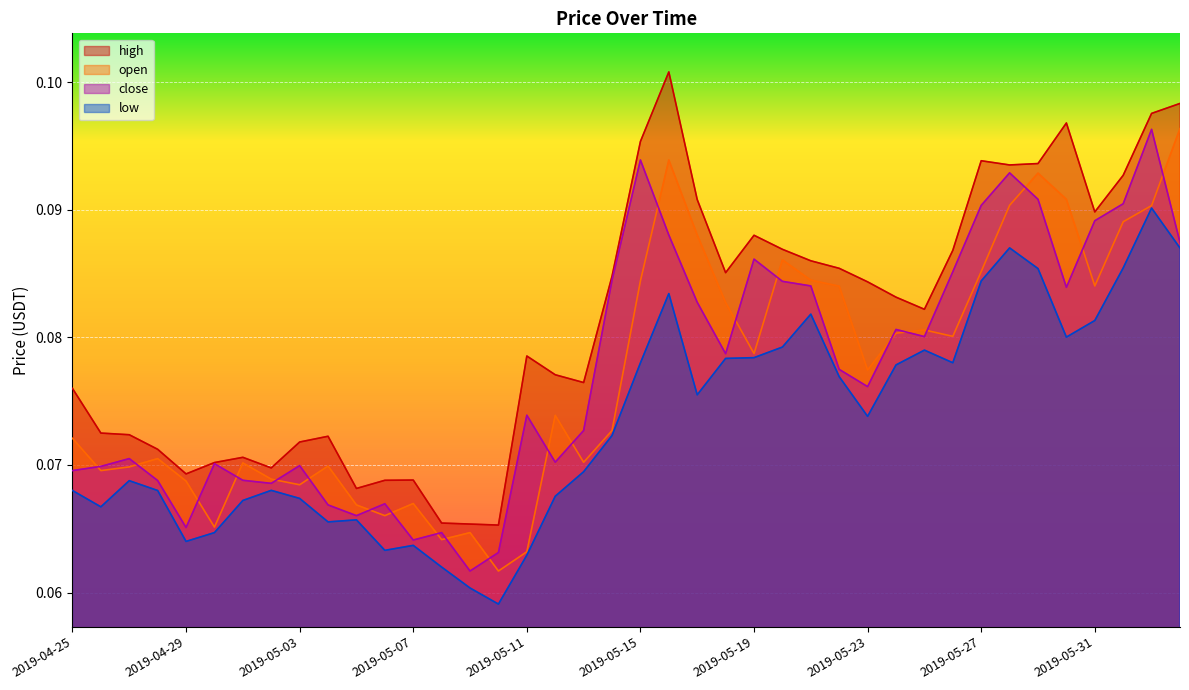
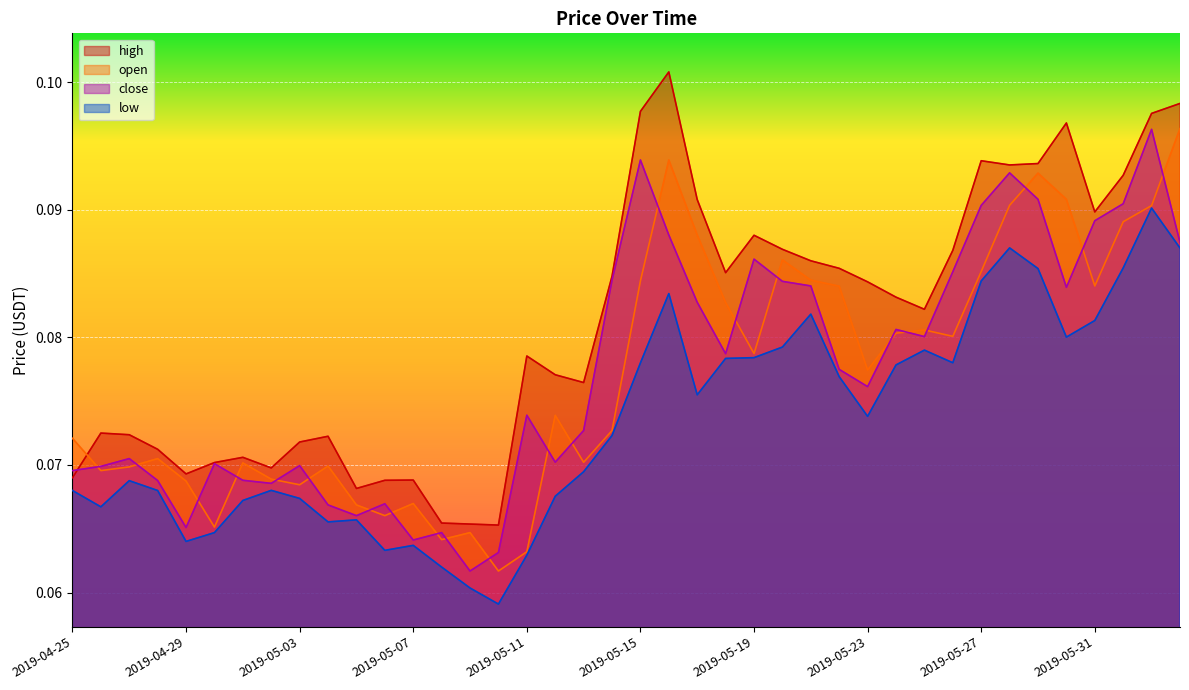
  {
    "high": {
-     "2019-04-25": 0.076,
+     "2019-04-25": 0.069,
      "2019-04-29": 0.0693,
      "2019-05-03": 0.0718,
      "2019-05-07": 0.0688,
      "2019-05-11": 0.0785,
-     "2019-05-15": 0.0954,
+     "2019-05-15": 0.0977,
      "2019-05-19": 0.0880,
      "2019-05-23": 0.0844,
      "2019-05-27": 0.0938,
      "2019-05-31": 0.0898
    },
    "open": {
      "2019-04-25": 0.0721,
      "2019-04-29": 0.0687,
      "2019-05-03": 0.0685,
      "2019-05-07": 0.0670,
      "2019-05-11": 0.0632,
      "2019-05-15": 0.0844,
      "2019-05-19": 0.0787,
      "2019-05-23": 0.0774,
      "2019-05-27": 0.0852,
      "2019-05-31": 0.0840
    },
    "close": {
      "2019-04-25": 0.0696,
      "2019-04-29": 0.0651,
      "2019-05-03": 0.0700,
      "2019-05-07": 0.0641,
      "2019-05-11": 0.0739,
      "2019-05-15": 0.0939,
      "2019-05-19": 0.0861,
      "2019-05-23": 0.0761,
      "2019-05-27": 0.0903,
      "2019-05-31": 0.0891
    },
    "low": {
      "2019-04-25": 0.0680,
      "2019-04-29": 0.0640,
      "2019-05-03": 0.0674,
      "2019-05-07": 0.0637,
      "2019-05-11": 0.0629,
      "2019-05-15": 0.0780,
      "2019-05-19": 0.0784,
      "2019-05-23": 0.0738,
      "2019-05-27": 0.0844,
      "2019-05-31": 0.0813
    }
  }
